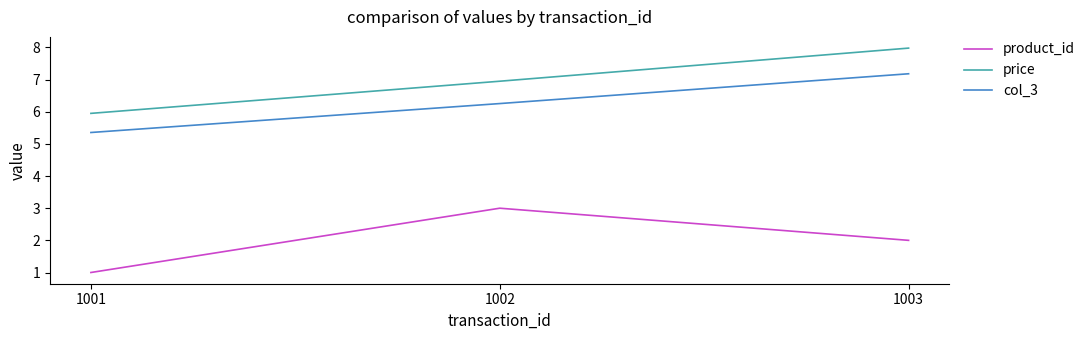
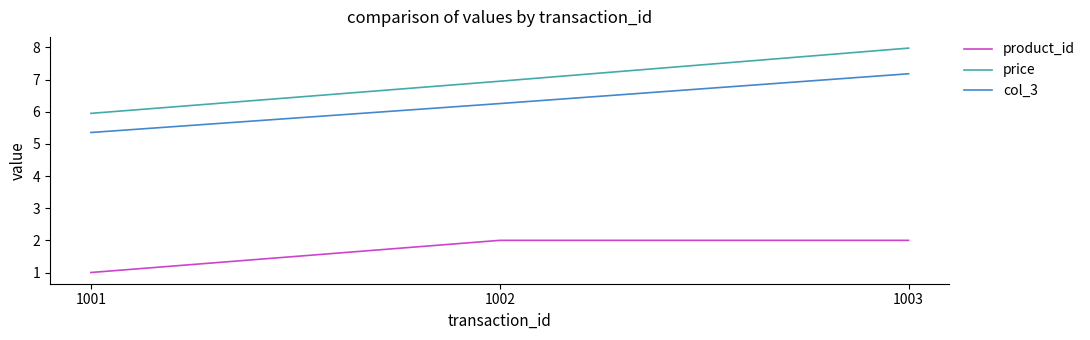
  {
    "product_id": {
      "1001": 1,
-     "1002": 3,
+     "1002": 2,
      "1003": 2
    }
  }
